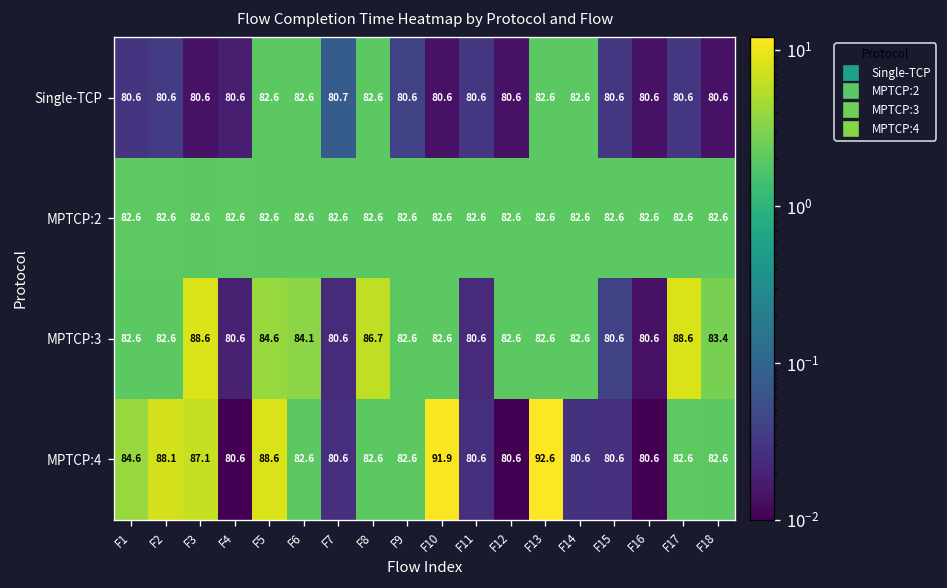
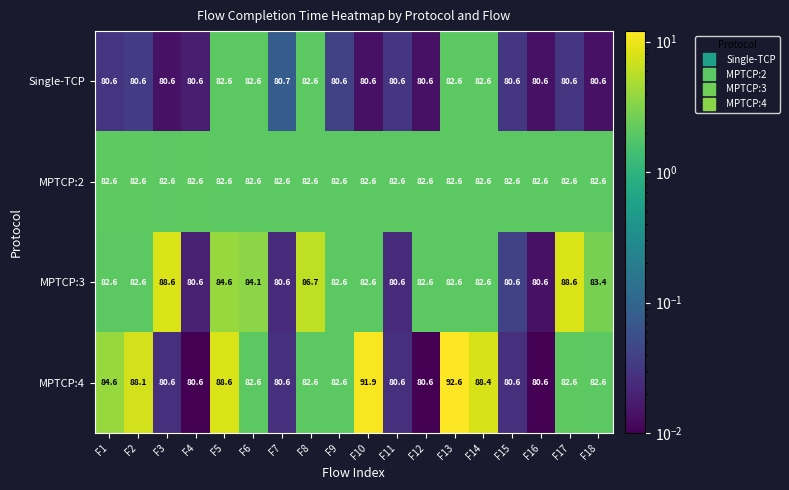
  {
    "Single-TCP": {
      "F1": 80.6,
      "F2": 80.6,
      "F3": 80.6,
      "F4": 80.6,
      "F5": 82.6,
      "F6": 82.6,
      "F7": 80.7,
      "F8": 82.6,
      "F9": 80.6,
      "F10": 80.6,
      "F11": 80.6,
      "F12": 80.6,
      "F13": 82.6,
      "F14": 82.6,
      "F15": 80.6,
      "F16": 80.6,
      "F17": 80.6,
      "F18": 80.6
    },
    "MPTCP:2": {
      "F1": 82.6,
      "F2": 82.6,
      "F3": 82.6,
      "F4": 82.6,
      "F5": 82.6,
      "F6": 82.6,
      "F7": 82.6,
      "F8": 82.6,
      "F9": 82.6,
      "F10": 82.6,
      "F11": 82.6,
      "F12": 82.6,
      "F13": 82.6,
      "F14": 82.6,
      "F15": 82.6,
      "F16": 82.6,
      "F17": 82.6,
      "F18": 82.6
    },
    "MPTCP:3": {
      "F1": 82.6,
      "F2": 82.6,
      "F3": 88.6,
      "F4": 80.6,
      "F5": 84.6,
      "F6": 84.1,
      "F7": 80.6,
      "F8": 86.7,
      "F9": 82.6,
      "F10": 82.6,
      "F11": 80.6,
      "F12": 82.6,
      "F13": 82.6,
      "F14": 82.6,
      "F15": 80.6,
      "F16": 80.6,
      "F17": 88.6,
      "F18": 83.4
    },
    "MPTCP:4": {
      "F1": 84.6,
      "F2": 88.1,
-     "F3": 87.1,
+     "F3": 80.6,
      "F4": 80.6,
      "F5": 88.6,
      "F6": 82.6,
      "F7": 80.6,
      "F8": 82.6,
      "F9": 82.6,
      "F10": 91.9,
      "F11": 80.6,
      "F12": 80.6,
      "F13": 92.6,
-     "F14": 80.6,
+     "F14": 88.4,
      "F15": 80.6,
      "F16": 80.6,
      "F17": 82.6,
      "F18": 82.6
    }
  }
